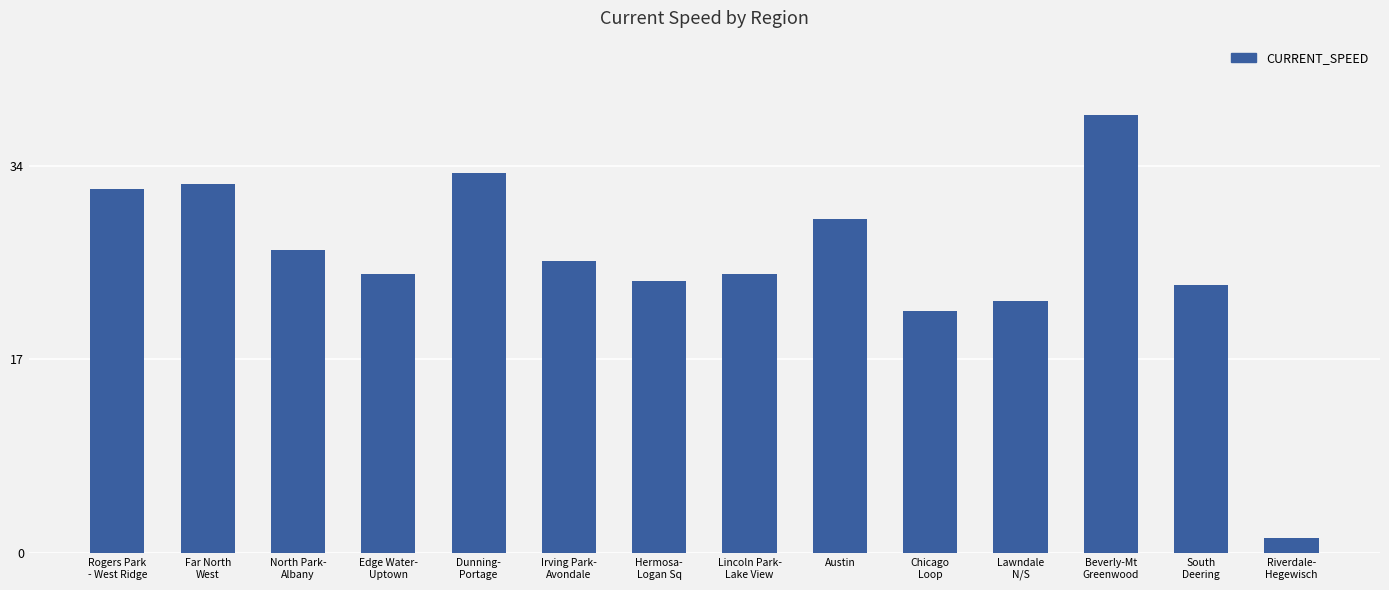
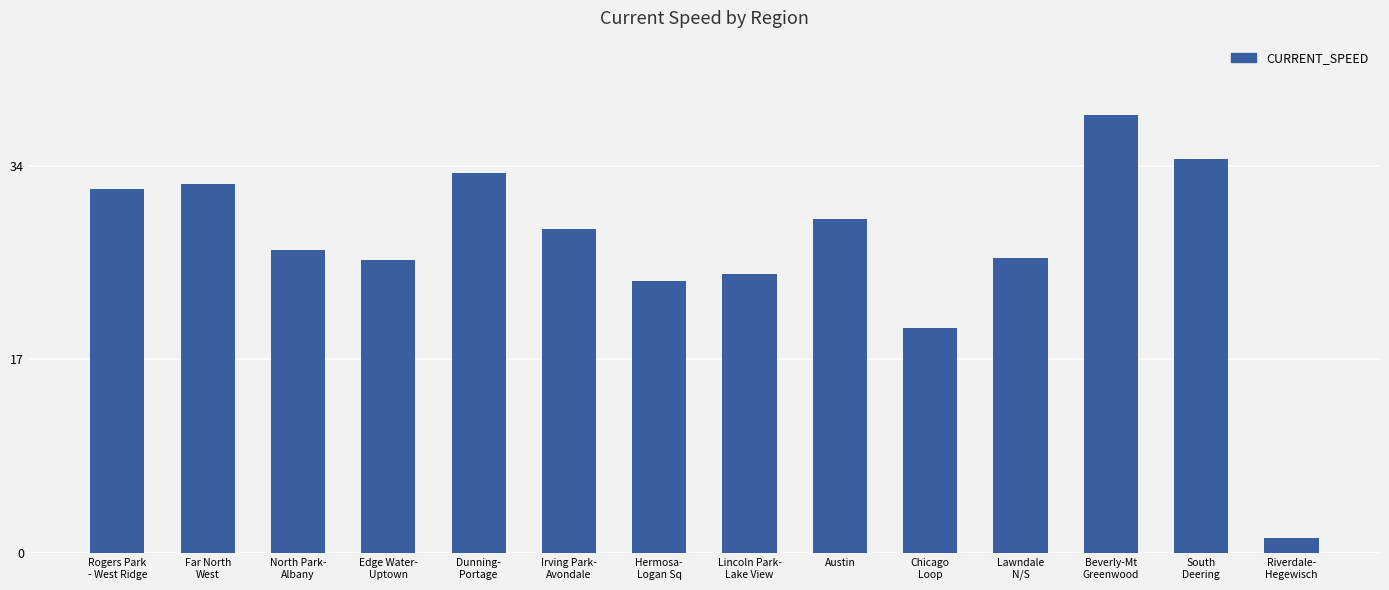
  {
    "Rogers Park - West Ridge": 32.0,
    "Far North West": 32.4,
    "North Park- Albany": 26.6,
-   "Edge Water- Uptown": 24.5,
+   "Edge Water- Uptown": 25.7,
    "Dunning- Portage": 33.4,
-   "Irving Park- Avondale": 25.6,
+   "Irving Park- Avondale": 28.5,
    "Hermosa- Logan Sq": 23.9,
    "Lincoln Park- Lake View": 24.6,
    "Austin": 29.3,
-   "Chicago Loop": 21.3,
-   "Lawndale N/S": 22.2,
+   "Chicago Loop": 19.8,
+   "Lawndale N/S": 25.9,
    "Beverly-Mt Greenwood": 38.5,
-   "South Deering": 23.5,
+   "South Deering": 34.6,
    "Riverdale- Hegewisch": 1.3
  }
